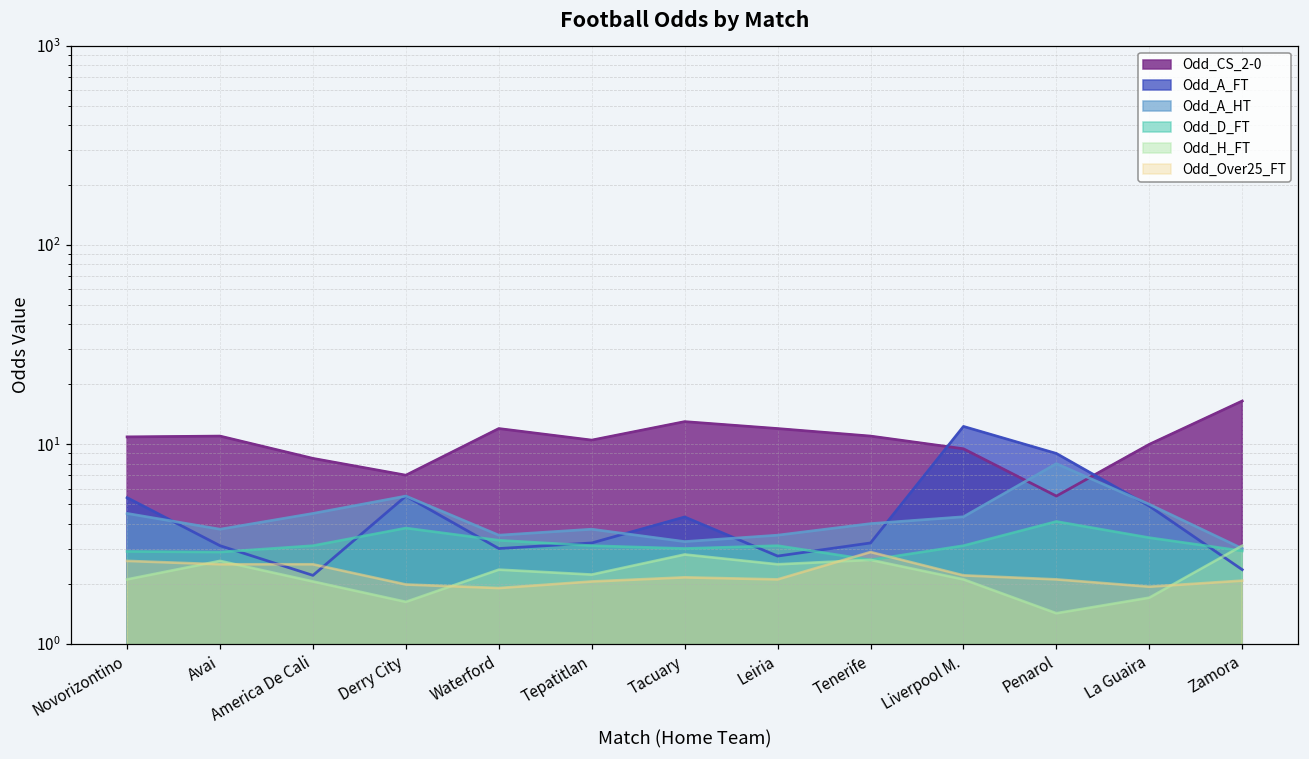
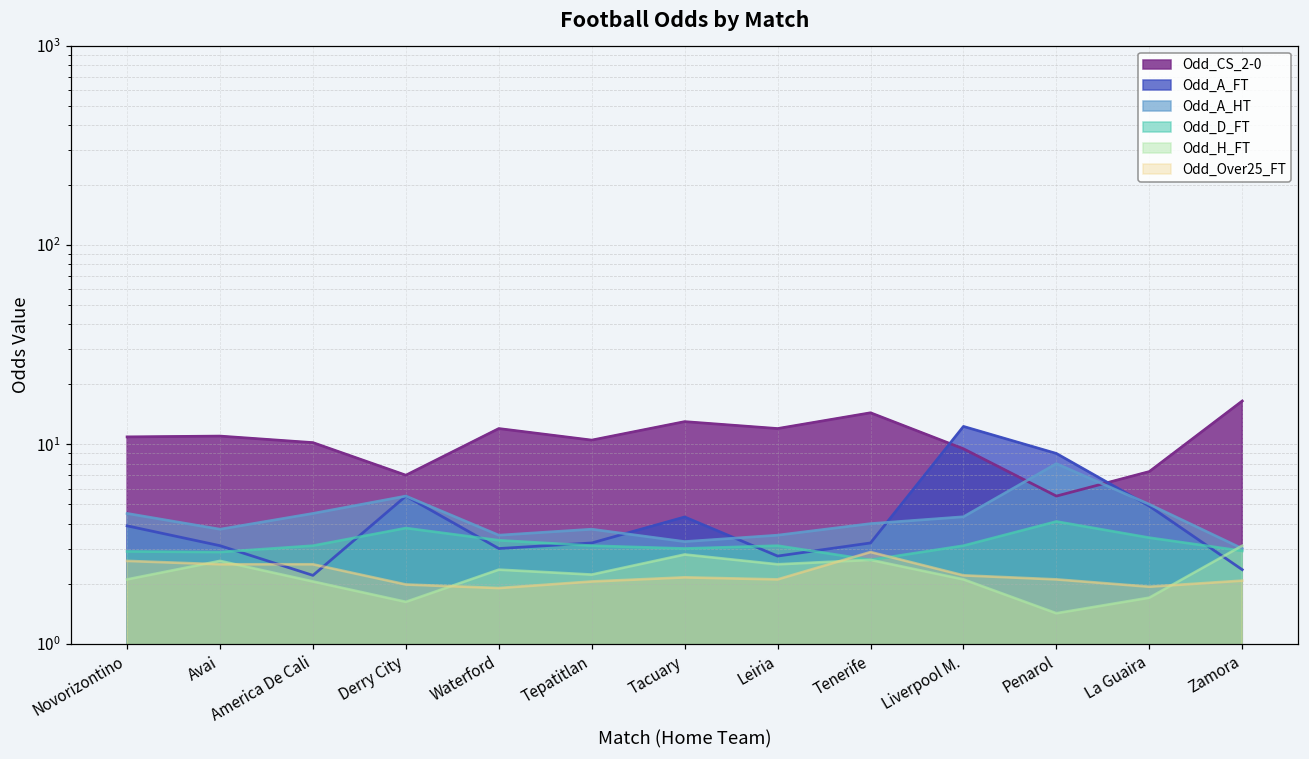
  {
    "Odd_CS_2-0": {
      "Novorizontino": 11,
      "Avai": 11,
-     "America De Cali": 9,
+     "America De Cali": 10,
      "Derry City": 7.0,
      "Waterford": 12,
      "Tepatitlan": 11,
      "Tacuary": 13,
      "Leiria": 12,
-     "Tenerife": 11,
+     "Tenerife": 14,
      "Liverpool M.": 10,
      "Penarol": 5.5,
-     "La Guaira": 10,
+     "La Guaira": 7.3,
      "Zamora": 17
    },
    "Odd_A_FT": {
-     "Novorizontino": 5.4,
+     "Novorizontino": 3.9,
      "Avai": 3.1,
      "America De Cali": 2.2,
      "Waterford": 3.0,
      "Tacuary": 4.3,
      "Leiria": 2.8,
      "Tenerife": 3.2,
      "Liverpool M.": 12,
      "Penarol": 9,
      "Zamora": 2.4
    }
  }
